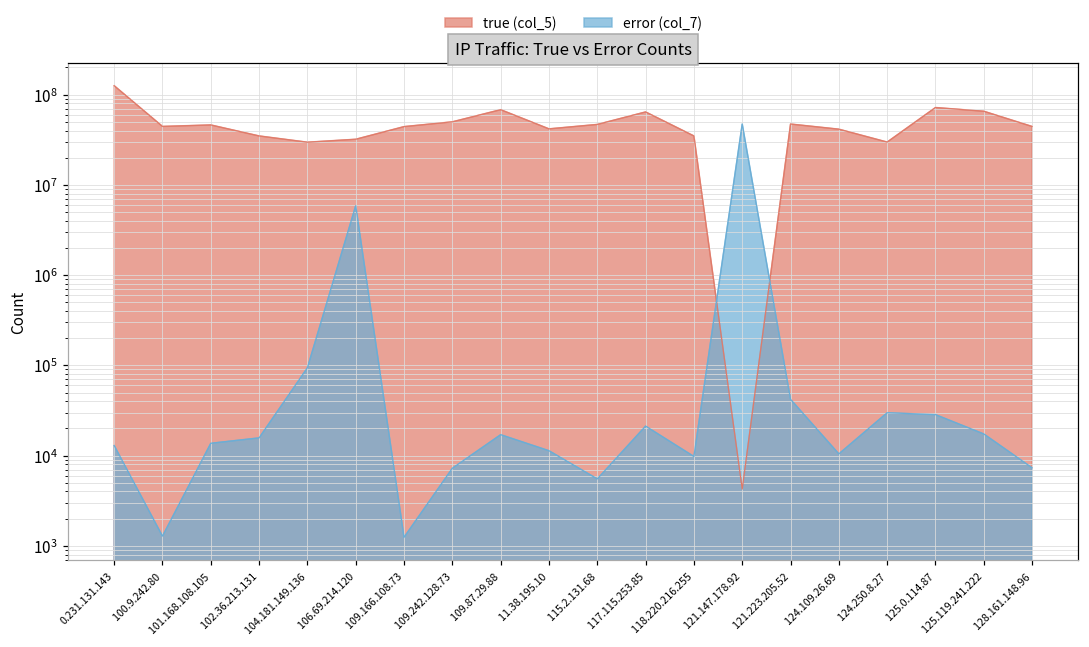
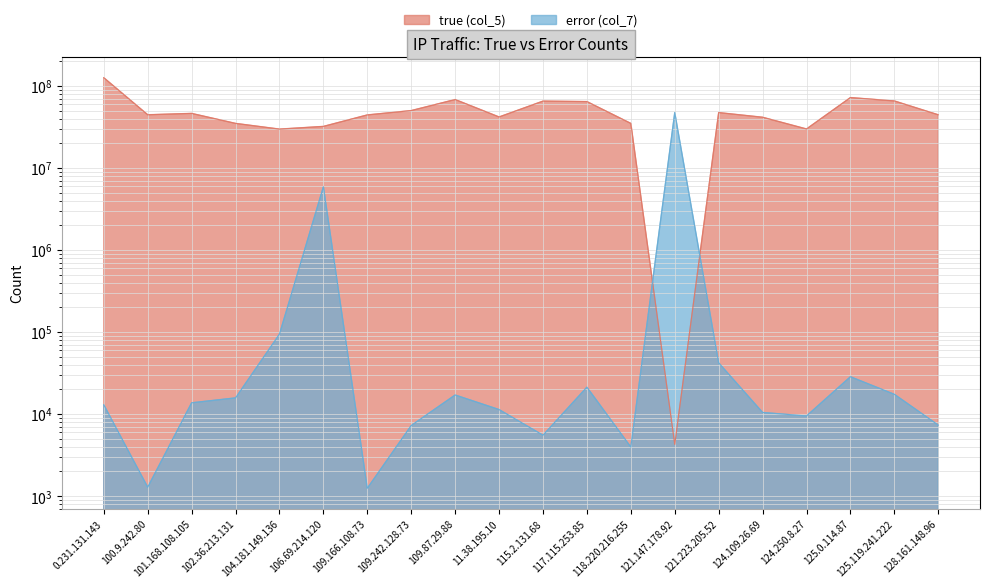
  {
    "true (col_5)": {
      "0.231.131.143": 130000000,
      "100.9.242.80": 40000000,
      "101.168.108.105": 50000000,
      "102.36.213.131": 35000000,
      "104.181.149.136": 30000000,
      "106.69.214.120": 32000000,
      "109.166.108.73": 40000000,
      "109.242.128.73": 50000000,
      "109.87.29.88": 70000000,
      "11.38.195.10": 40000000,
-     "115.2.131.68": 50000000,
+     "115.2.131.68": 70000000,
      "117.115.253.85": 60000000,
      "118.220.216.255": 35000000,
      "121.147.178.92": 4000,
      "121.223.205.52": 50000000,
      "124.109.26.69": 40000000,
      "124.250.8.27": 30000000,
      "125.0.114.87": 70000000,
      "125.119.241.222": 70000000,
      "128.161.148.96": 40000000
    },
    "error (col_7)": {
      "0.231.131.143": 13000,
      "100.9.242.80": 1300,
      "101.168.108.105": 14000,
      "102.36.213.131": 16000,
      "104.181.149.136": 90000,
      "106.69.214.120": 6000000,
      "109.166.108.73": 1200,
      "109.242.128.73": 7000,
      "109.87.29.88": 17000,
      "11.38.195.10": 11000,
      "115.2.131.68": 6000,
      "117.115.253.85": 21000,
-     "118.220.216.255": 10000,
+     "118.220.216.255": 4000,
      "121.147.178.92": 50000000,
      "121.223.205.52": 40000,
      "124.109.26.69": 10000,
-     "124.250.8.27": 30000,
+     "124.250.8.27": 9000,
      "125.0.114.87": 28000,
      "125.119.241.222": 17000,
      "128.161.148.96": 7000
    }
  }
